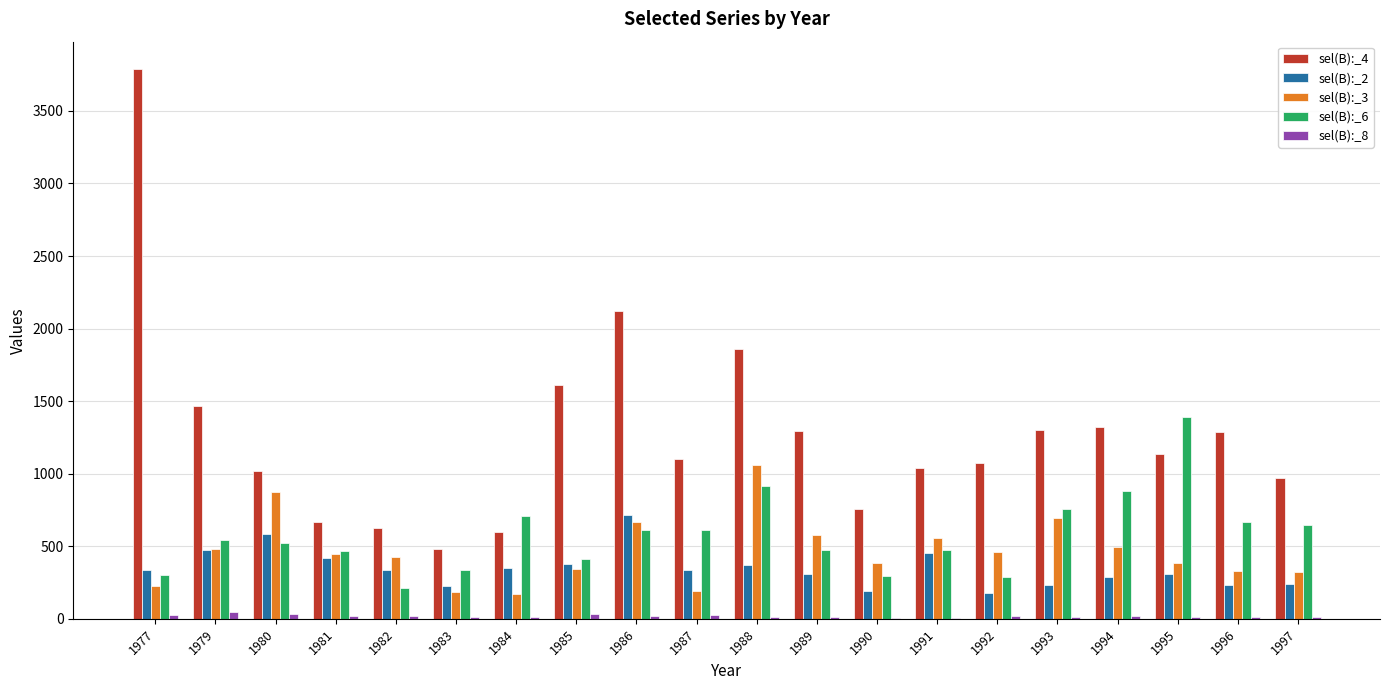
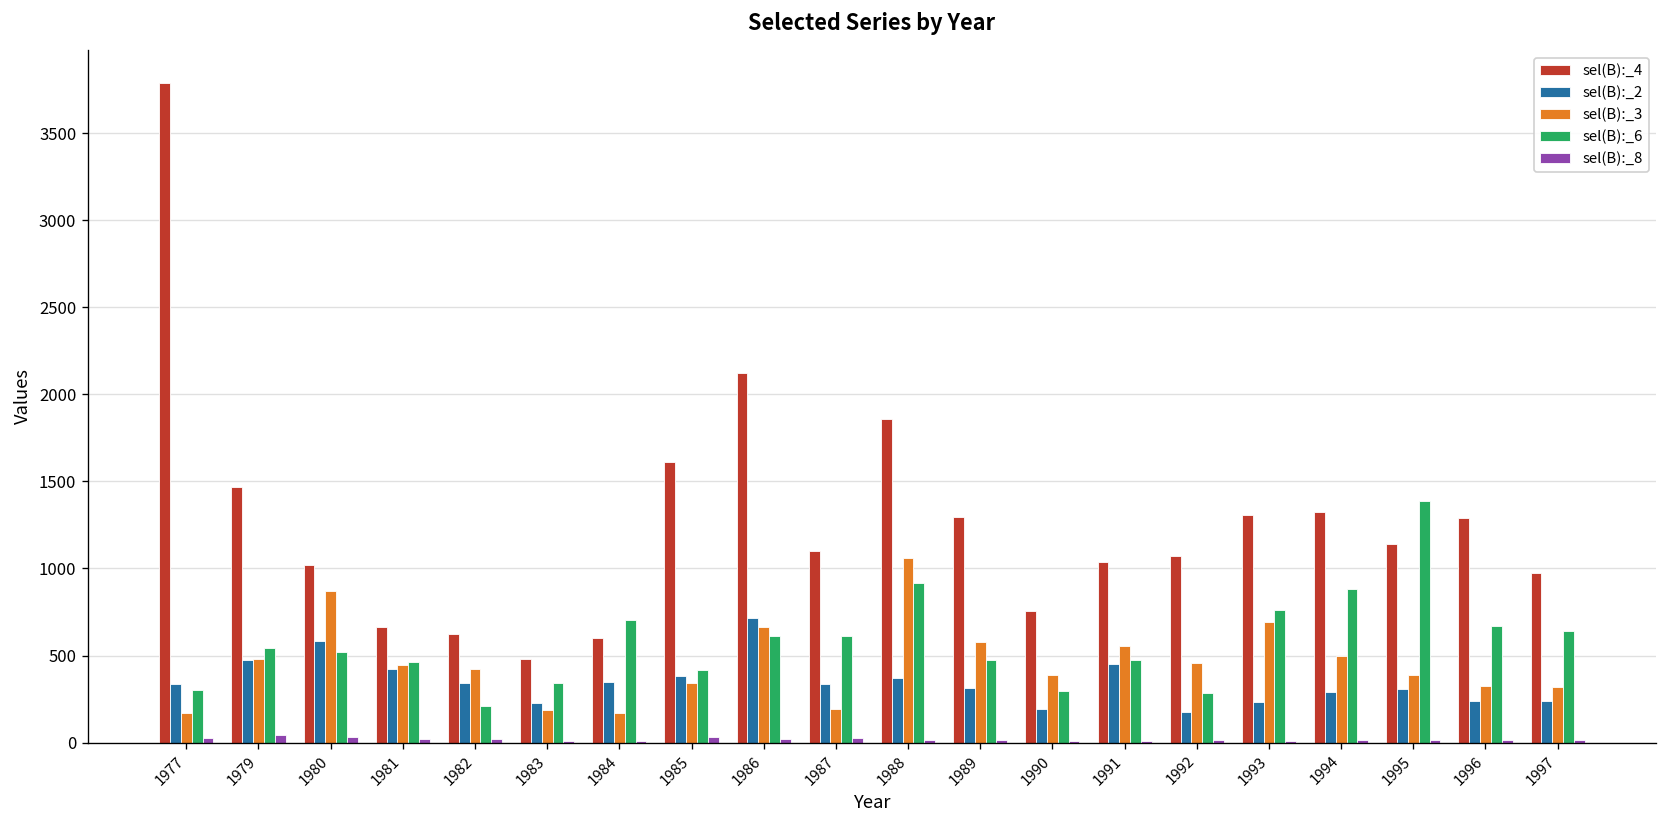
  {
    "sel(B):_4": {
      "1977": 3790,
      "1979": 1470,
      "1980": 1020,
      "1981": 660,
      "1982": 620,
      "1983": 480,
      "1984": 600,
      "1985": 1610,
      "1986": 2120,
      "1987": 1100,
      "1988": 1860,
      "1989": 1300,
      "1990": 750,
      "1991": 1040,
      "1992": 1070,
      "1993": 1300,
      "1994": 1330,
      "1995": 1140,
      "1996": 1290,
      "1997": 970
    },
    "sel(B):_2": {
      "1977": 340,
      "1979": 470,
      "1980": 580,
      "1981": 420,
      "1982": 340,
      "1983": 230,
      "1984": 350,
      "1985": 380,
      "1986": 720,
      "1987": 340,
      "1988": 370,
      "1989": 310,
      "1990": 190,
      "1991": 450,
      "1992": 180,
      "1993": 230,
      "1994": 290,
      "1995": 310,
      "1996": 240,
      "1997": 240
    },
    "sel(B):_3": {
-     "1977": 230,
+     "1977": 170,
      "1979": 480,
      "1980": 870,
      "1981": 440,
      "1982": 420,
      "1983": 190,
      "1984": 170,
      "1985": 340,
      "1986": 660,
      "1987": 190,
      "1988": 1060,
      "1989": 580,
      "1990": 390,
      "1991": 560,
      "1992": 460,
      "1993": 690,
      "1994": 500,
      "1995": 390,
      "1996": 330,
      "1997": 320
    },
    "sel(B):_6": {
      "1977": 300,
      "1979": 540,
      "1980": 520,
      "1981": 470,
      "1982": 210,
      "1983": 340,
      "1984": 710,
      "1985": 410,
      "1986": 610,
      "1987": 610,
      "1988": 920,
      "1989": 470,
      "1990": 300,
      "1991": 470,
      "1992": 290,
      "1993": 760,
      "1994": 880,
      "1995": 1390,
      "1996": 670,
      "1997": 640
    },
    "sel(B):_8": {
      "1977": 30,
      "1979": 50,
      "1980": 30,
      "1981": 20,
      "1982": 20,
      "1985": 30,
      "1986": 20,
      "1987": 20,
      "1992": 20
    }
  }
